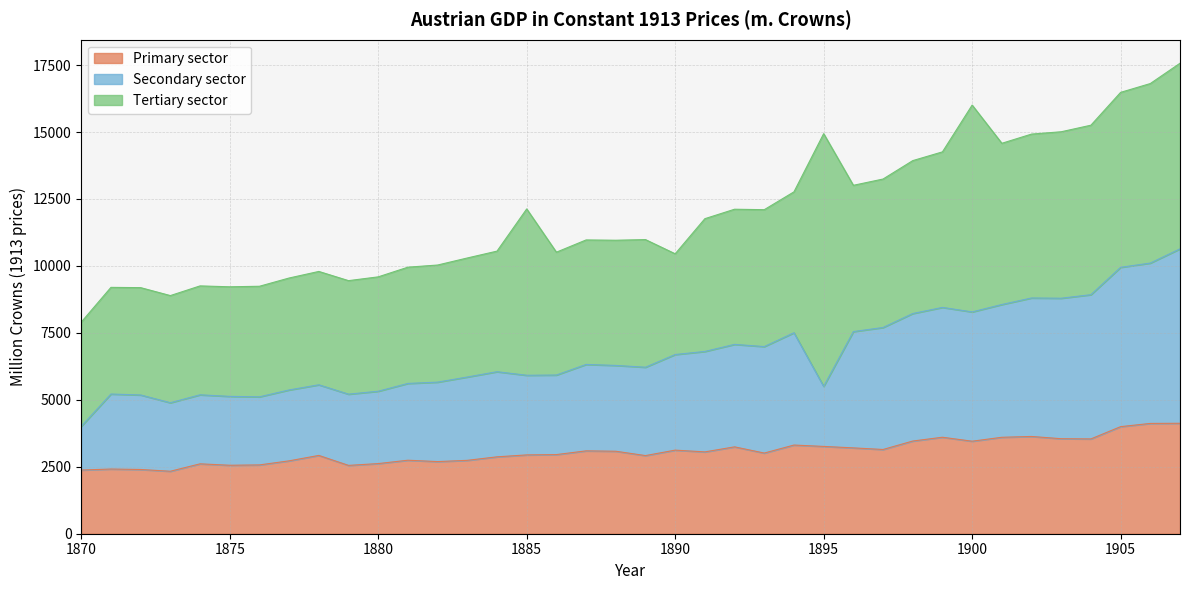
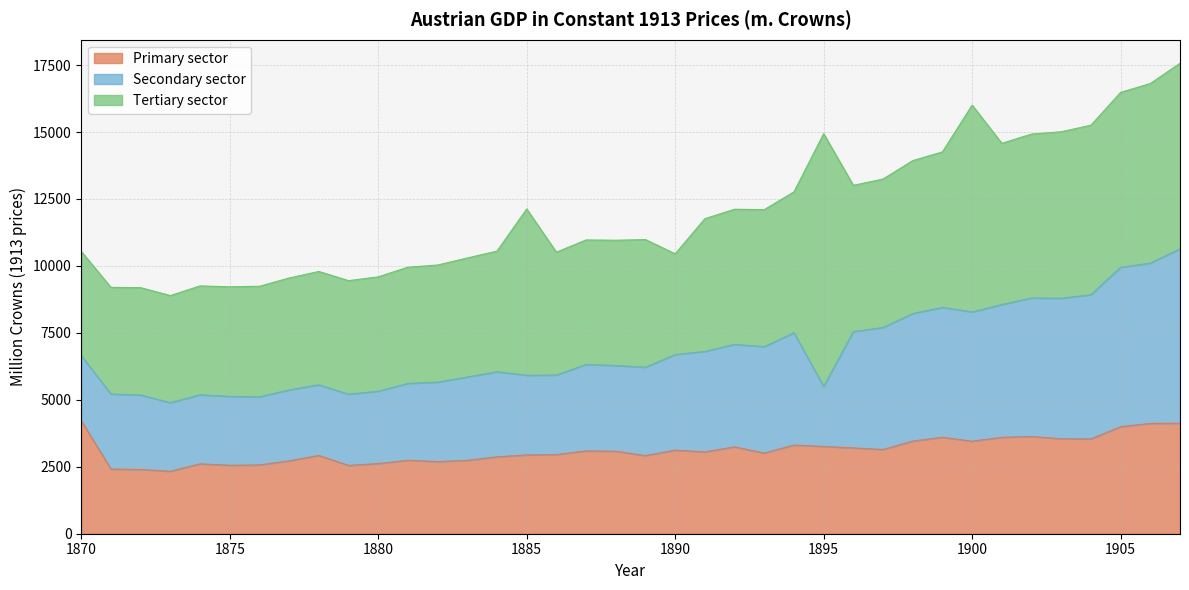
  {
    "Primary sector": {
-     "1870": 2400,
+     "1870": 4200,
      "1875": 2600,
      "1880": 2600,
      "1885": 2900,
      "1890": 3100,
      "1895": 3300,
      "1900": 3500,
      "1905": 4000
    },
    "Secondary sector": {
-     "1870": 1600,
+     "1870": 2400,
      "1875": 2600,
      "1880": 2700,
      "1885": 3000,
      "1890": 3600,
      "1895": 2200,
      "1900": 4800,
      "1905": 5900
    },
    "Tertiary sector": {
      "1870": 3900,
      "1875": 4100,
      "1880": 4300,
      "1885": 6200,
      "1890": 3800,
      "1895": 9400,
      "1900": 7700,
      "1905": 6500
    }
  }
